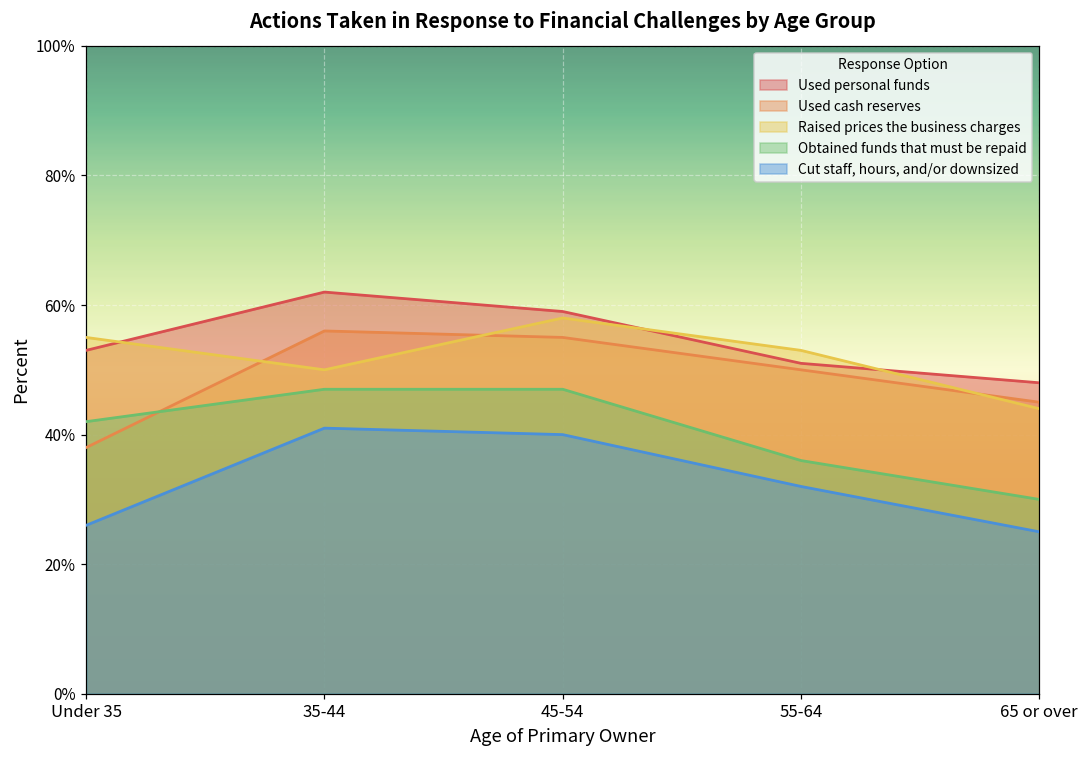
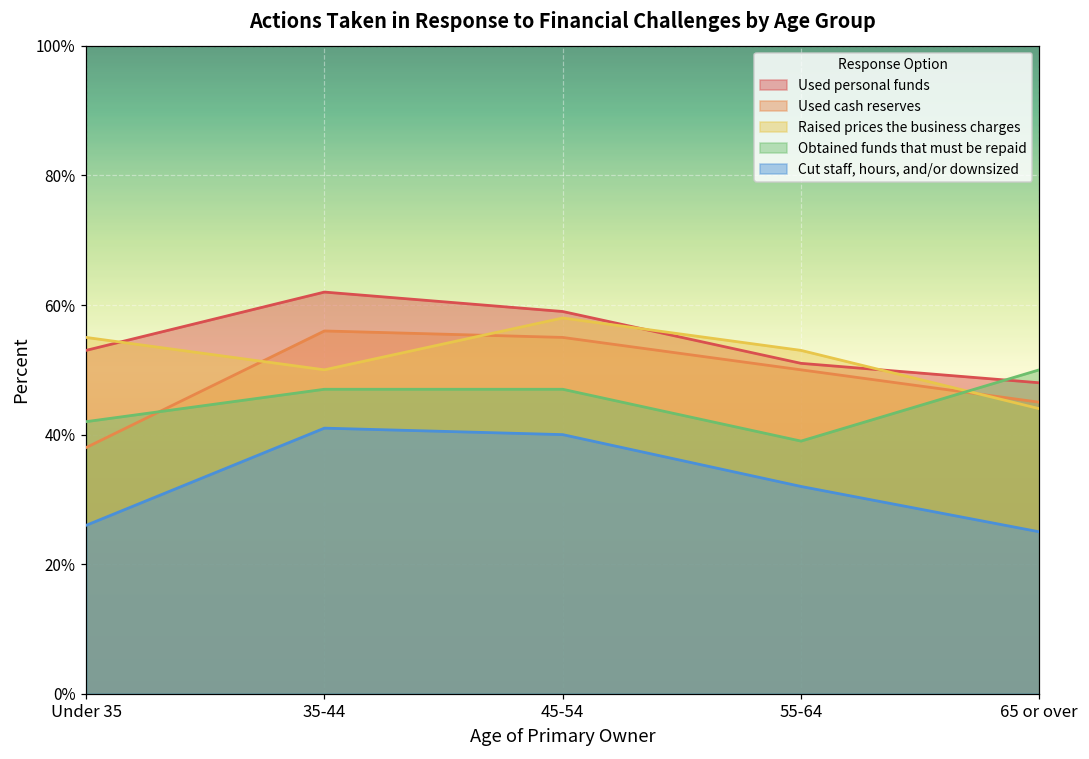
  {
    "Obtained funds that must be repaid": {
      "Under 35": "42%",
      "35-44": "47%",
      "45-54": "47%",
-     "55-64": "36%",
-     "65 or over": "30%"
+     "55-64": "39%",
+     "65 or over": "50%"
    },
    "Cut staff, hours, and/or downsized": {
      "Under 35": "26%",
      "35-44": "41%",
      "45-54": "40%",
      "55-64": "32%",
      "65 or over": "25%"
    }
  }
